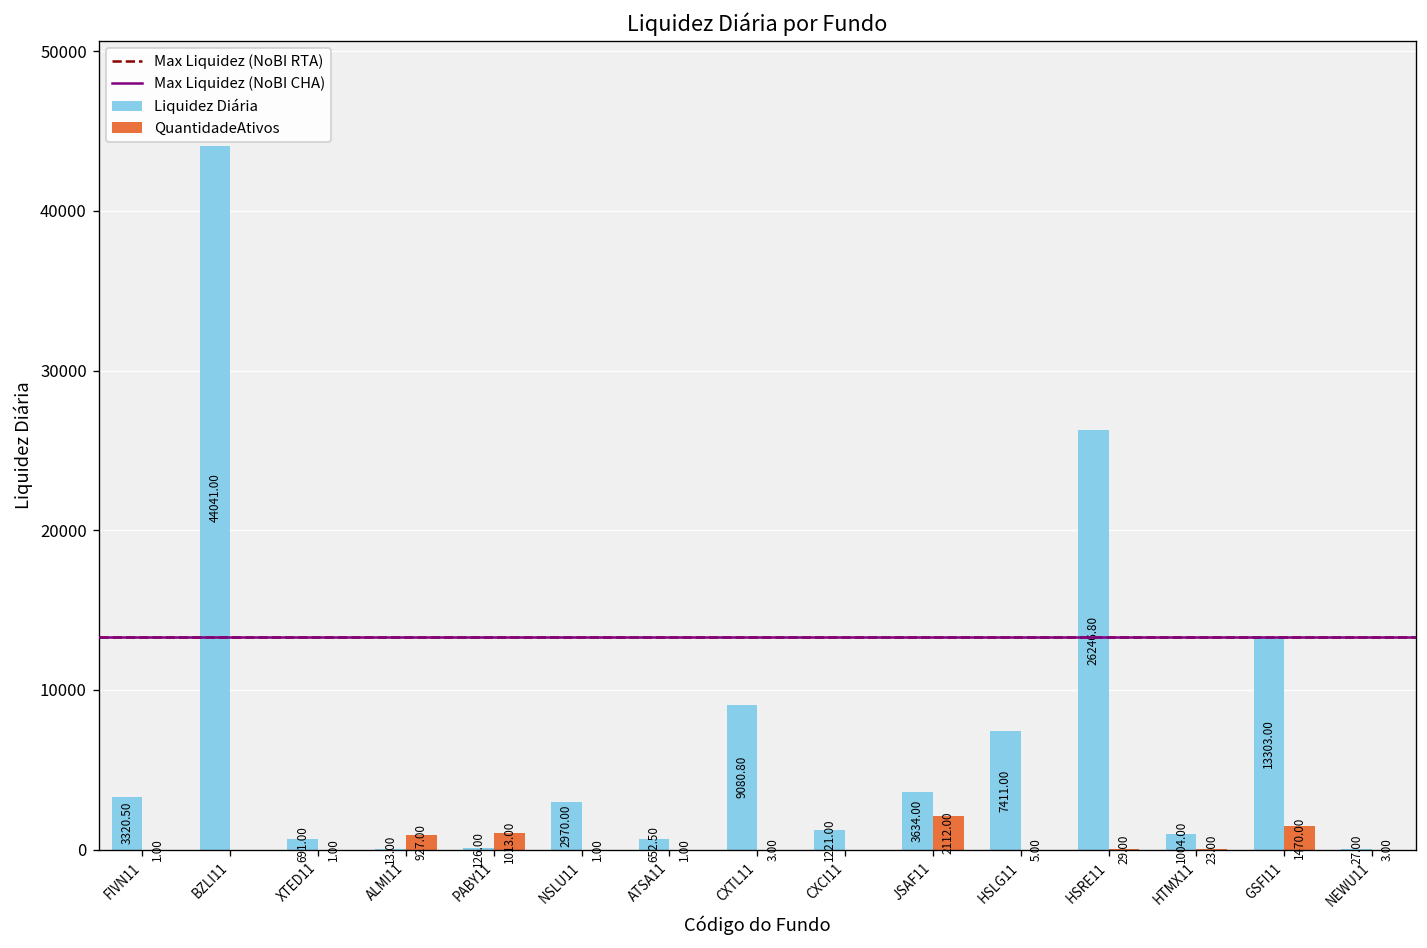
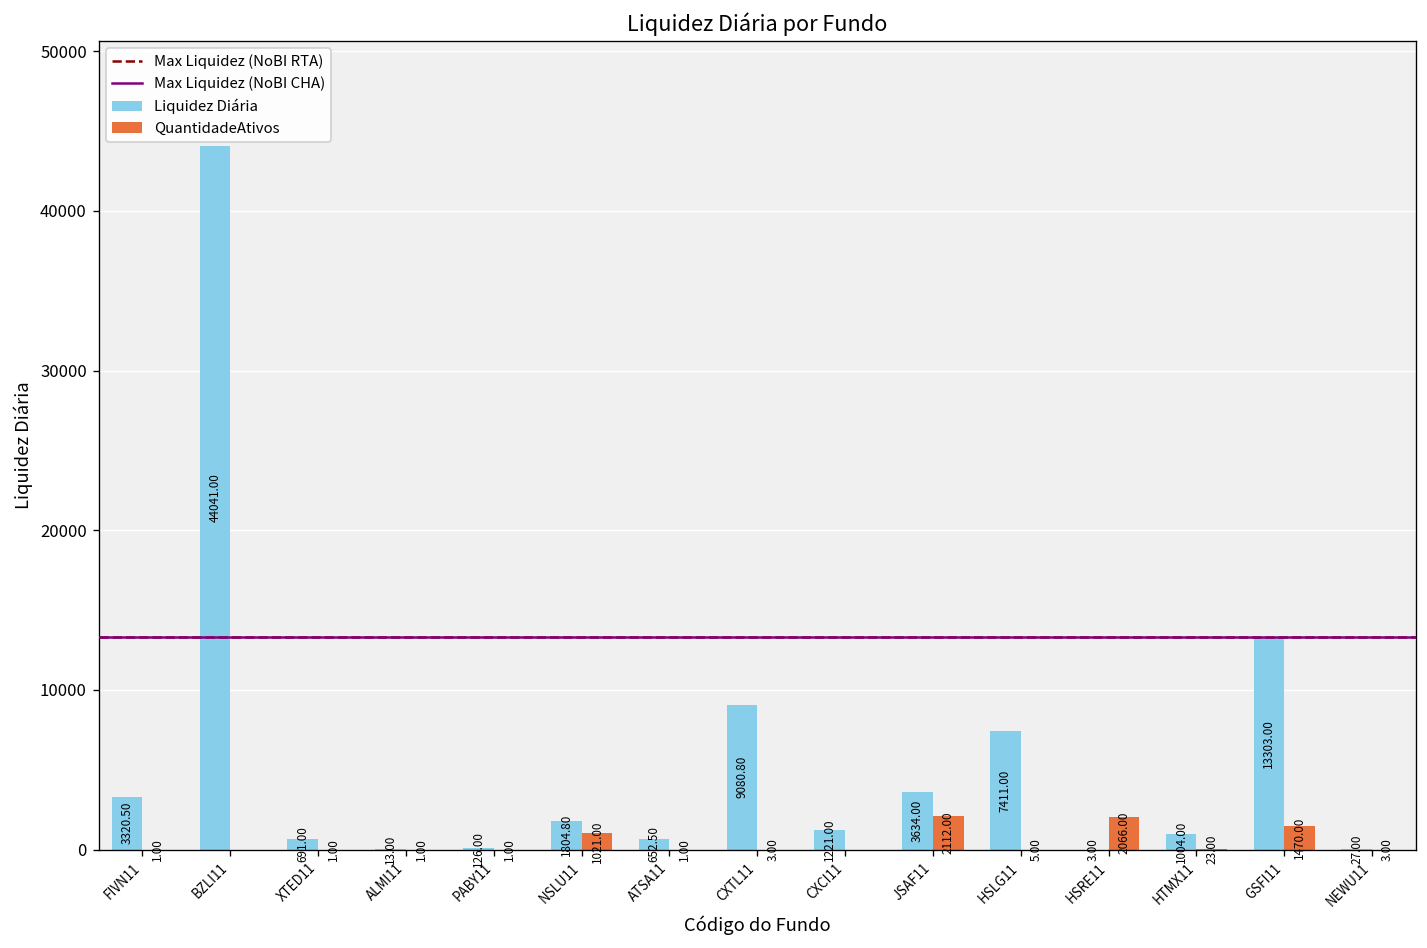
  {
    "Liquidez Diária": {
      "FIVN11": 3320.50,
      "XTED11": 691.00,
      "ALMI11": 13.00,
      "PABY11": 126.00,
-     "NSLU11": 2970.00,
+     "NSLU11": 1804.80,
      "ATSA11": 652.50,
      "CXTL11": 9080.80,
      "CXCI11": 1221.00,
      "JSAF11": 3634.00,
      "HSLG11": 7411.00,
-     "HSRE11": 26246.80,
+     "HSRE11": 3.00,
      "HTMX11": 1004.00,
      "GSFI11": 13303.00,
      "NEWU11": 27.00
    },
    "QuantidadeAtivos": {
      "FIVN11": 1.00,
      "XTED11": 1.00,
-     "ALMI11": 927.00,
-     "PABY11": 1013.00,
-     "NSLU11": 1.00,
+     "ALMI11": 1.00,
+     "PABY11": 1.00,
+     "NSLU11": 1021.00,
      "ATSA11": 1.00,
      "CXTL11": 3.00,
      "JSAF11": 2112.00,
      "HSLG11": 5.00,
-     "HSRE11": 29.00,
+     "HSRE11": 2066.00,
      "HTMX11": 23.00,
      "GSFI11": 1470.00,
      "NEWU11": 3.00
    }
  }
